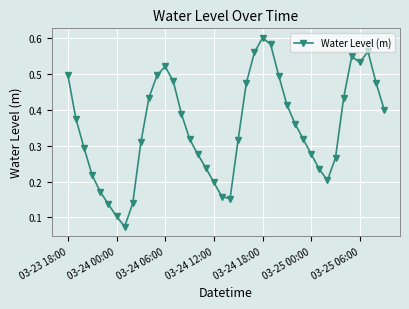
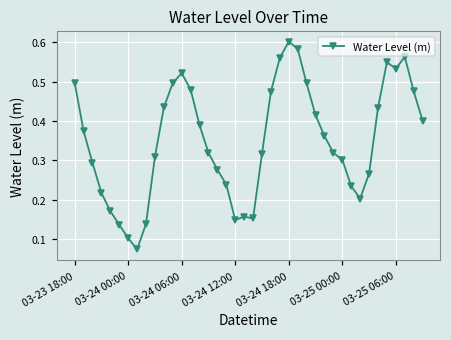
  {
    "03-23 18:00": 0.50,
    "03-24 00:00": 0.10,
    "03-24 06:00": 0.52,
-   "03-24 12:00": 0.20,
+   "03-24 12:00": 0.15,
    "03-24 18:00": 0.60,
-   "03-25 00:00": 0.28,
+   "03-25 00:00": 0.30,
    "03-25 06:00": 0.53
  }
